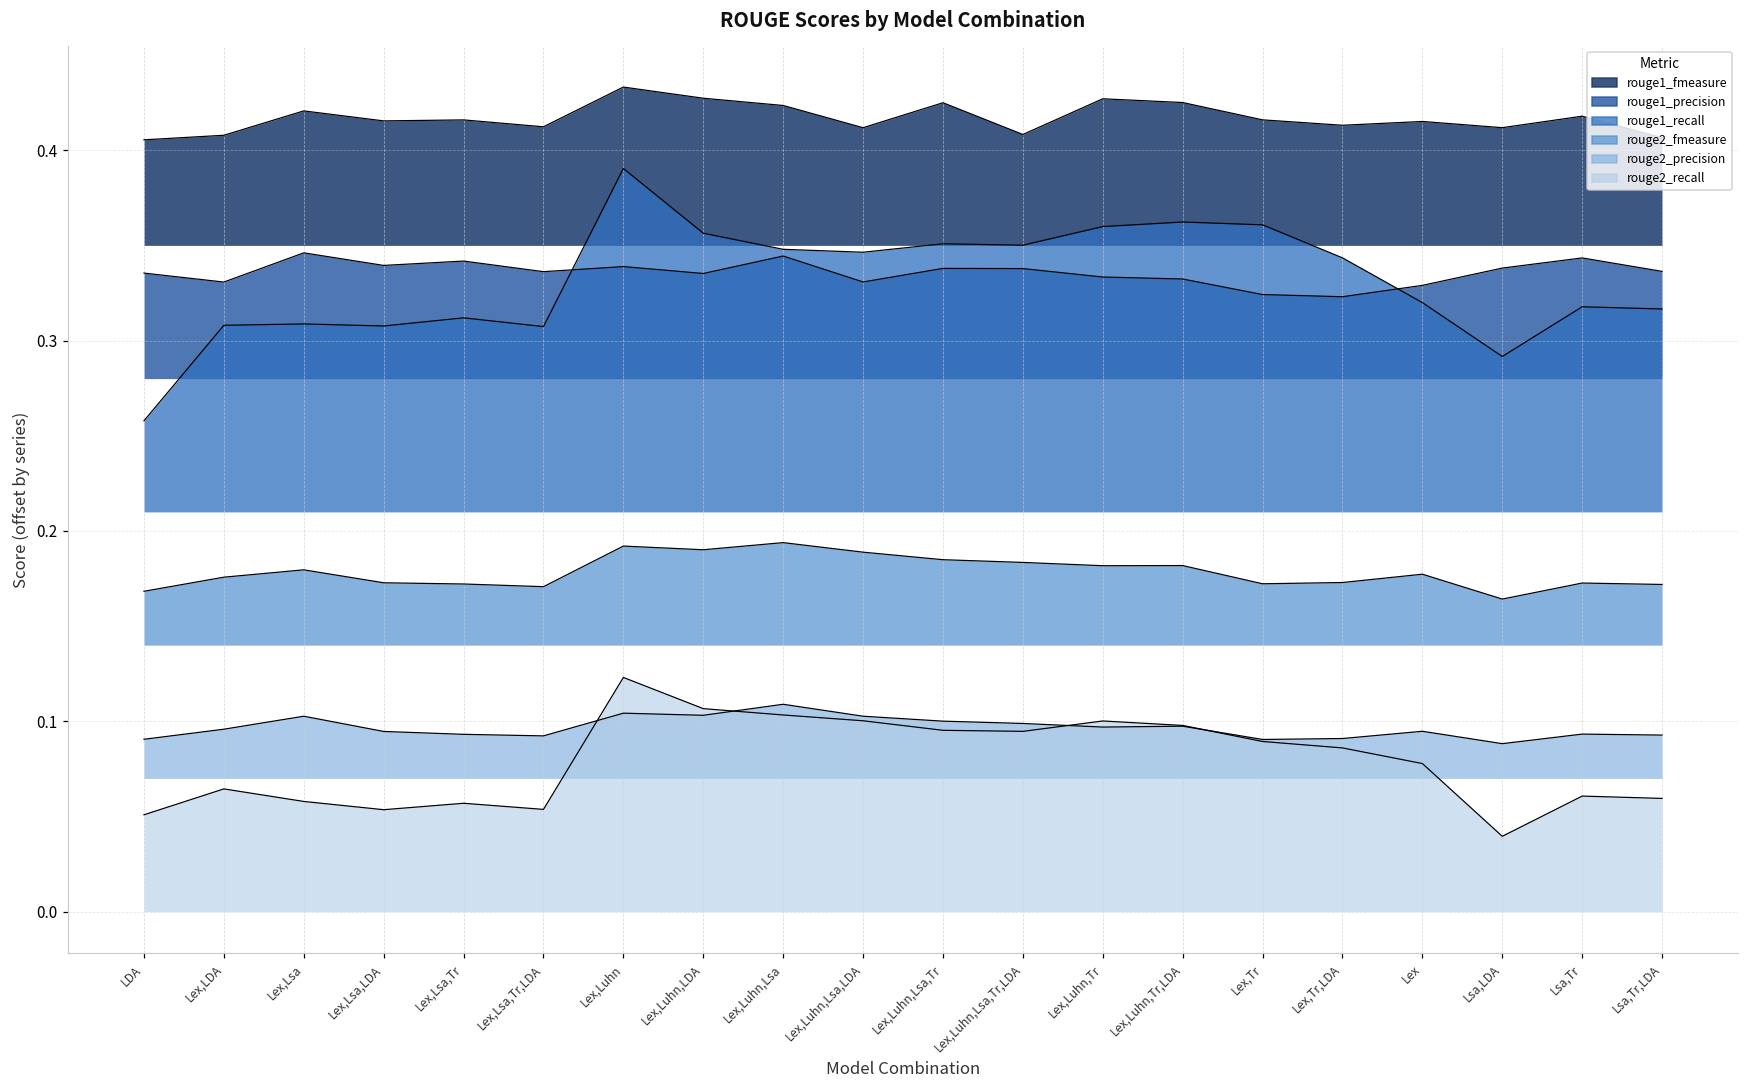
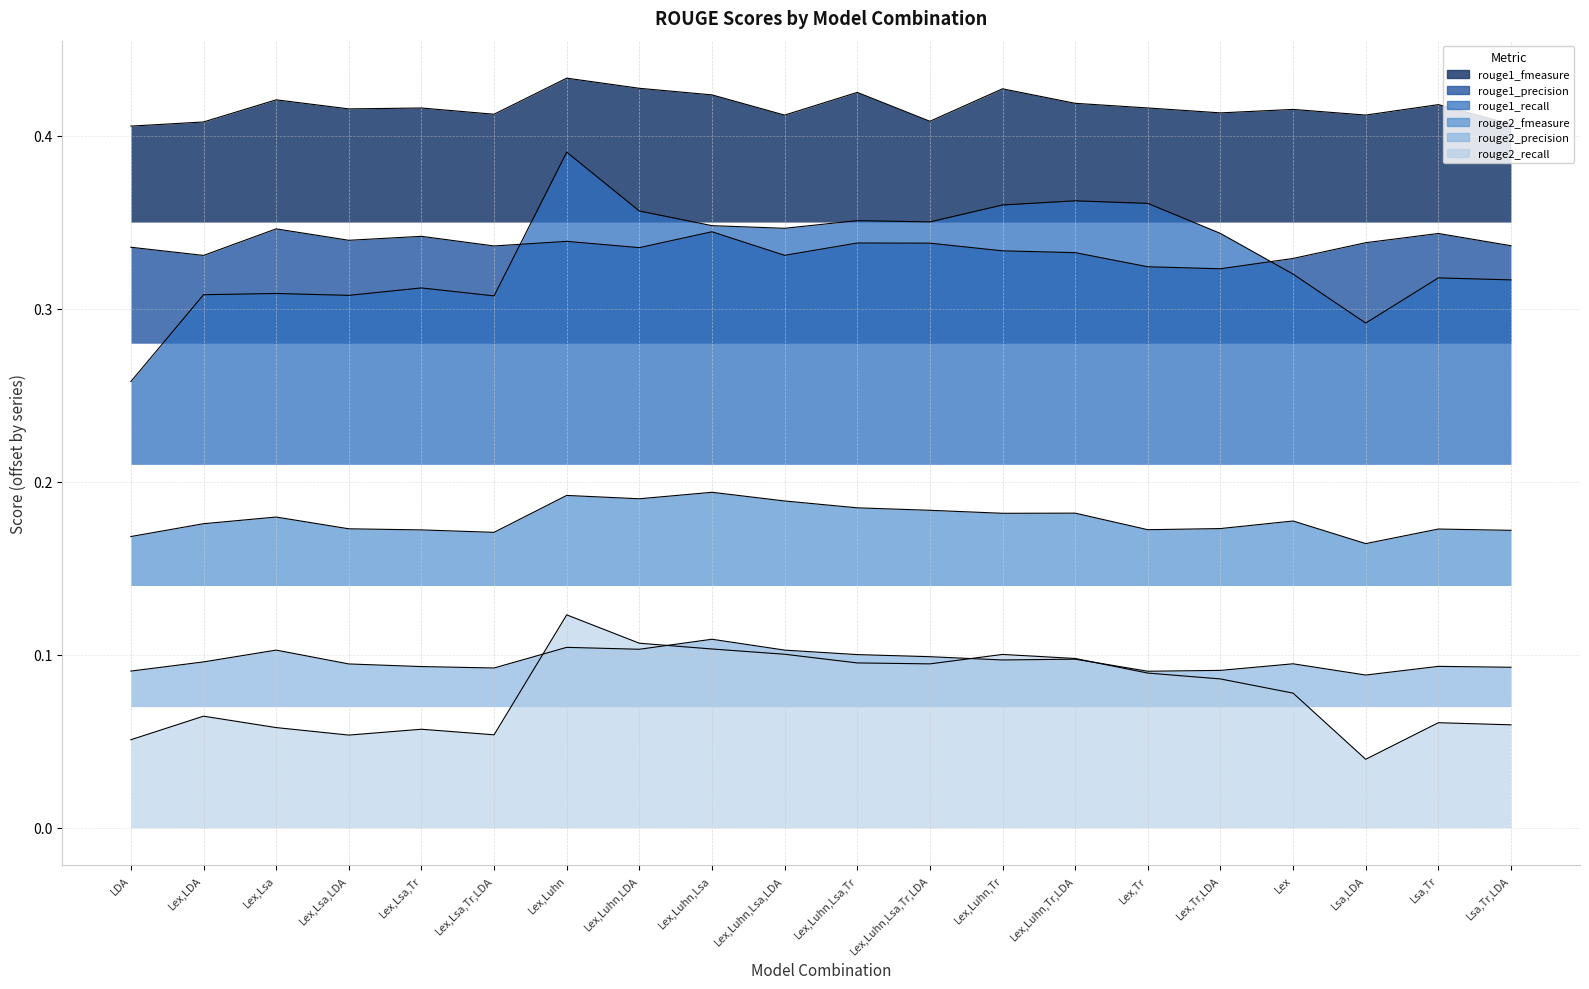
  {
    "rouge1_fmeasure": {
      "LDA": 0.405,
      "Lex,LDA": 0.408,
      "Lex,Lsa": 0.421,
      "Lex,Lsa,LDA": 0.415,
      "Lex,Lsa,Tr": 0.416,
      "Lex,Lsa,Tr,LDA": 0.412,
      "Lex,Luhn": 0.433,
      "Lex,Luhn,LDA": 0.427,
      "Lex,Luhn,Lsa": 0.423,
      "Lex,Luhn,Lsa,LDA": 0.412,
      "Lex,Luhn,Lsa,Tr": 0.425,
      "Lex,Luhn,Lsa,Tr,LDA": 0.408,
      "Lex,Luhn,Tr": 0.427,
-     "Lex,Luhn,Tr,LDA": 0.425,
+     "Lex,Luhn,Tr,LDA": 0.419,
      "Lex,Tr": 0.416,
      "Lex,Tr,LDA": 0.413,
      "Lex": 0.415,
      "Lsa,LDA": 0.412,
      "Lsa,Tr": 0.418
    }
  }
